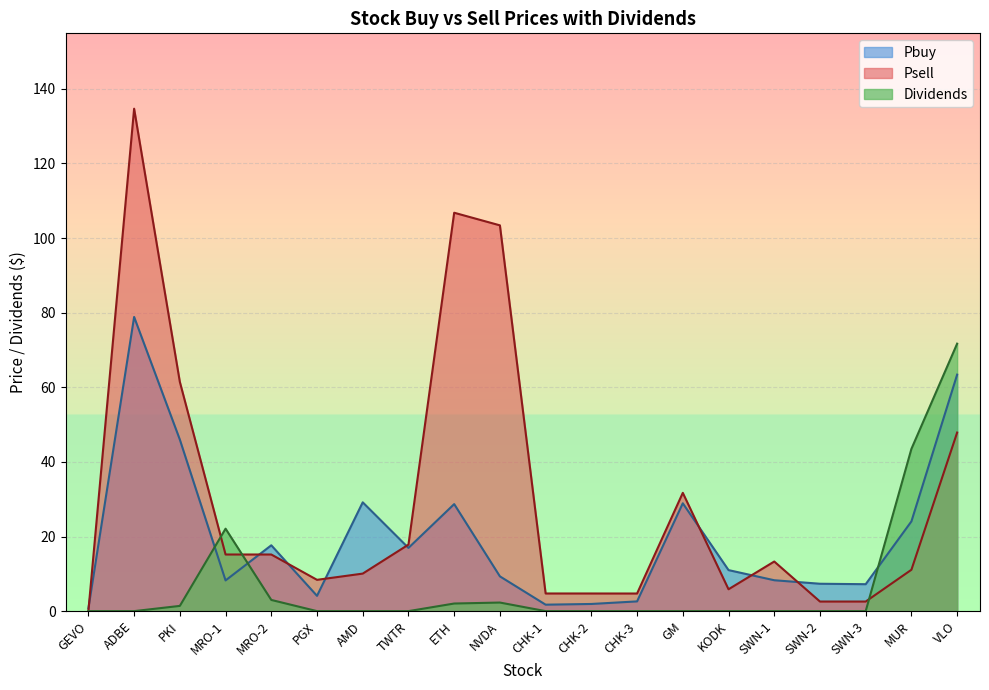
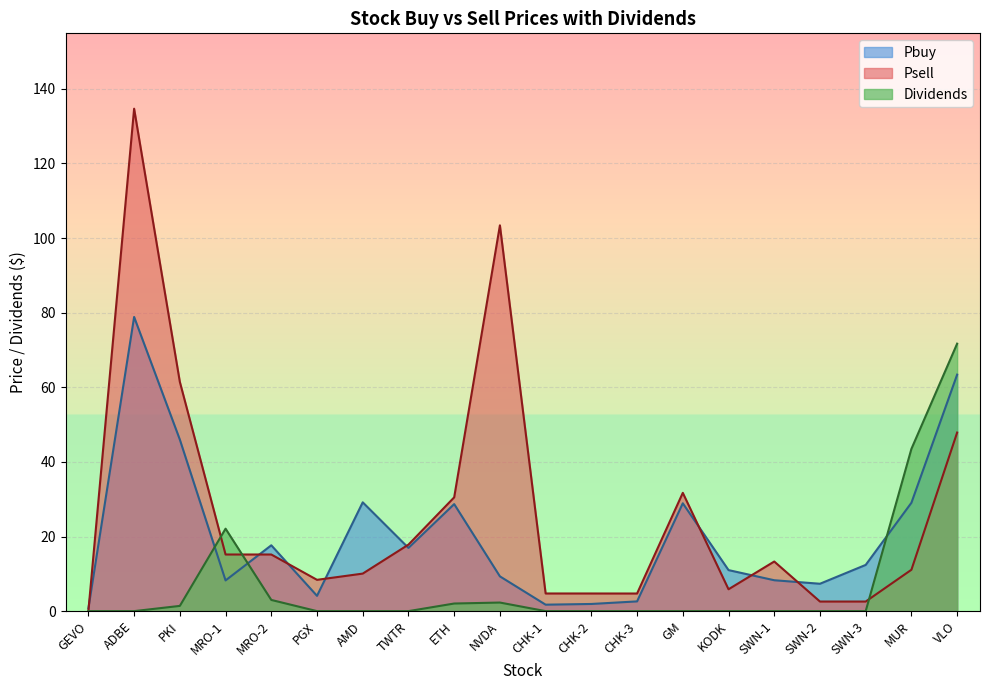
  {
    "Pbuy": {
      "ADBE": 79,
      "PKI": 46,
      "MRO-1": 8,
      "MRO-2": 18,
      "PGX": 4,
      "AMD": 29,
      "TWTR": 17,
      "ETH": 29,
      "NVDA": 9,
      "CHK-1": 2,
      "CHK-2": 2,
      "CHK-3": 3,
      "GM": 29,
      "KODK": 11,
      "SWN-1": 8,
      "SWN-2": 7,
-     "SWN-3": 7,
-     "MUR": 24,
+     "SWN-3": 12,
+     "MUR": 29,
      "VLO": 63
    },
    "Psell": {
      "ADBE": 135,
      "PKI": 61,
      "MRO-1": 15,
      "MRO-2": 15,
      "PGX": 8,
      "AMD": 10,
      "TWTR": 18,
-     "ETH": 107,
+     "ETH": 31,
      "NVDA": 103,
      "CHK-1": 5,
      "CHK-2": 5,
      "CHK-3": 5,
      "GM": 32,
      "KODK": 6,
      "SWN-1": 13,
      "SWN-2": 3,
      "SWN-3": 3,
      "MUR": 11,
      "VLO": 48
    },
    "Dividends": {
      "ADBE": 0,
      "PKI": 1,
      "MRO-1": 22,
      "MRO-2": 3,
      "PGX": 0,
      "AMD": 0,
      "TWTR": 0,
      "ETH": 2,
      "NVDA": 2,
      "CHK-1": 0,
      "CHK-2": 0,
      "CHK-3": 0,
      "GM": 0,
      "KODK": 0,
      "SWN-1": 0,
      "SWN-2": 0,
      "SWN-3": 0,
      "MUR": 44,
      "VLO": 72
    }
  }
